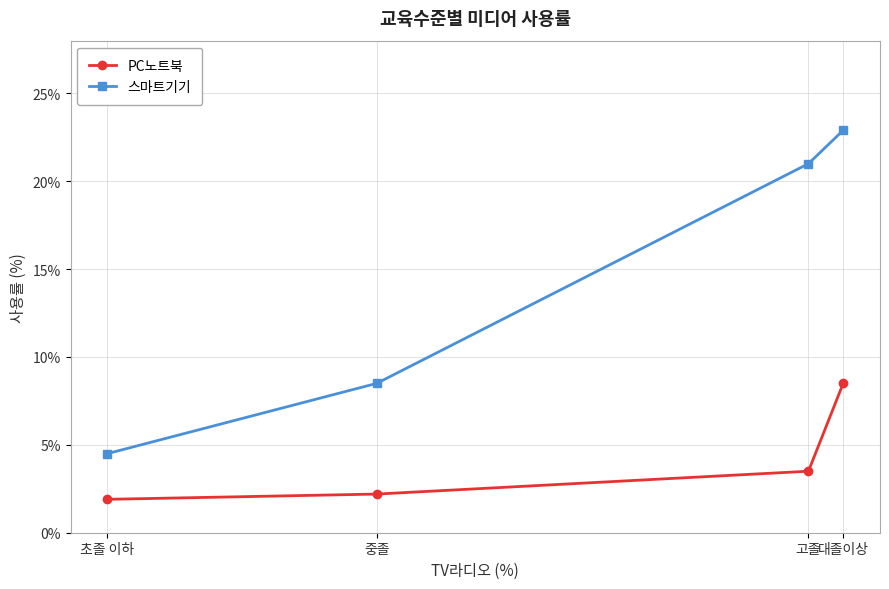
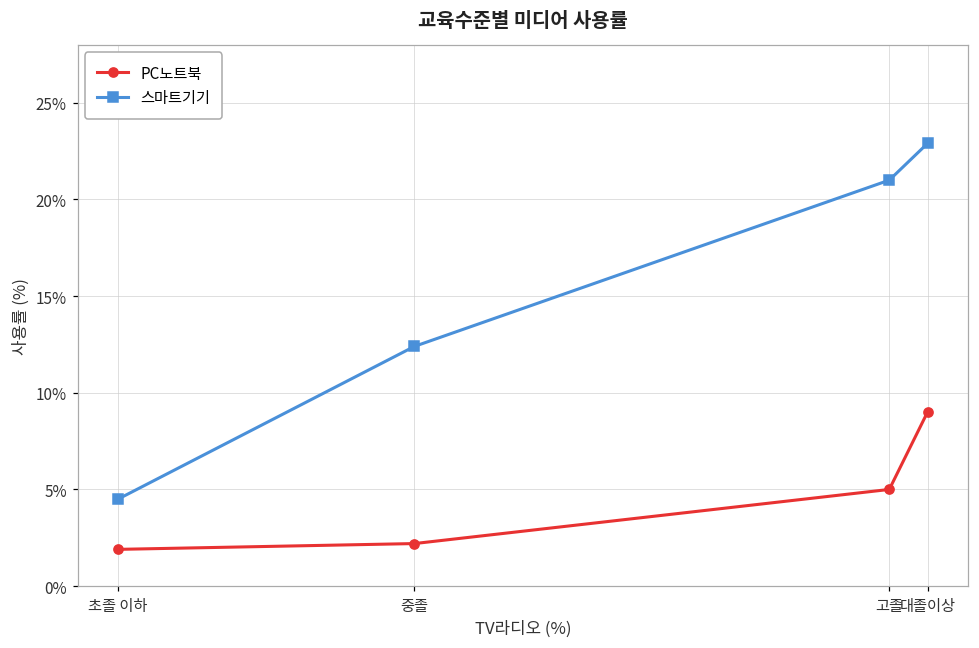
  {
    "PC노트북": {
      "초졸 이하": "1.9%",
      "중졸": "2.2%",
-     "고졸": "3.5%",
-     "대졸이상": "8.5%"
+     "고졸": "5.0%",
+     "대졸이상": "9.0%"
    },
    "스마트기기": {
      "초졸 이하": "4.5%",
-     "중졸": "8.5%",
+     "중졸": "12.4%",
      "고졸": "21.0%",
      "대졸이상": "22.9%"
    }
  }
